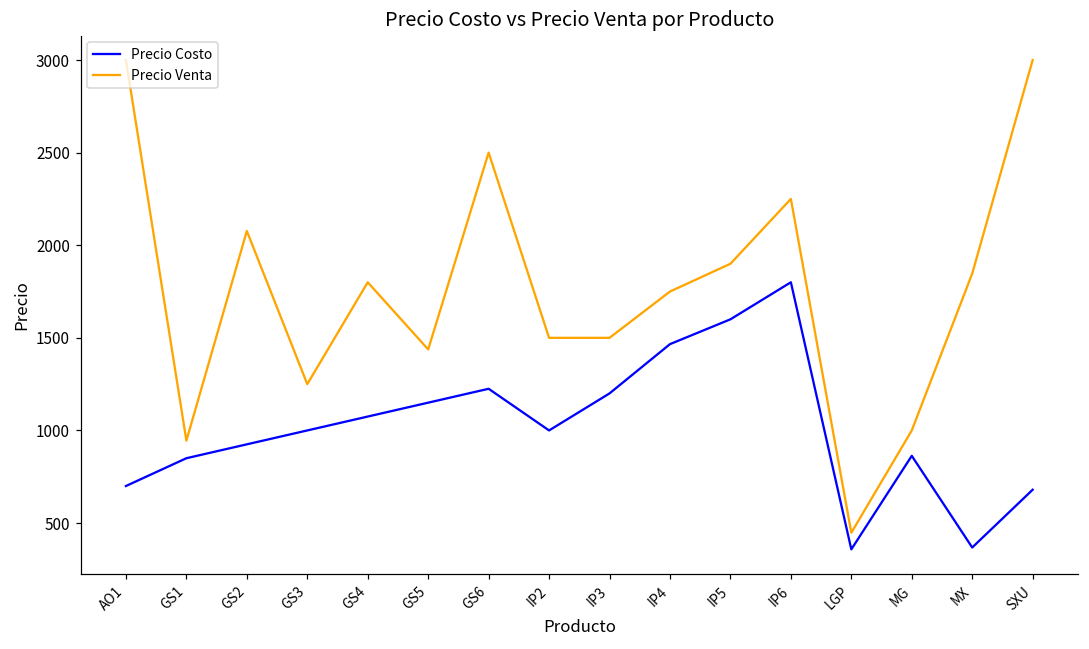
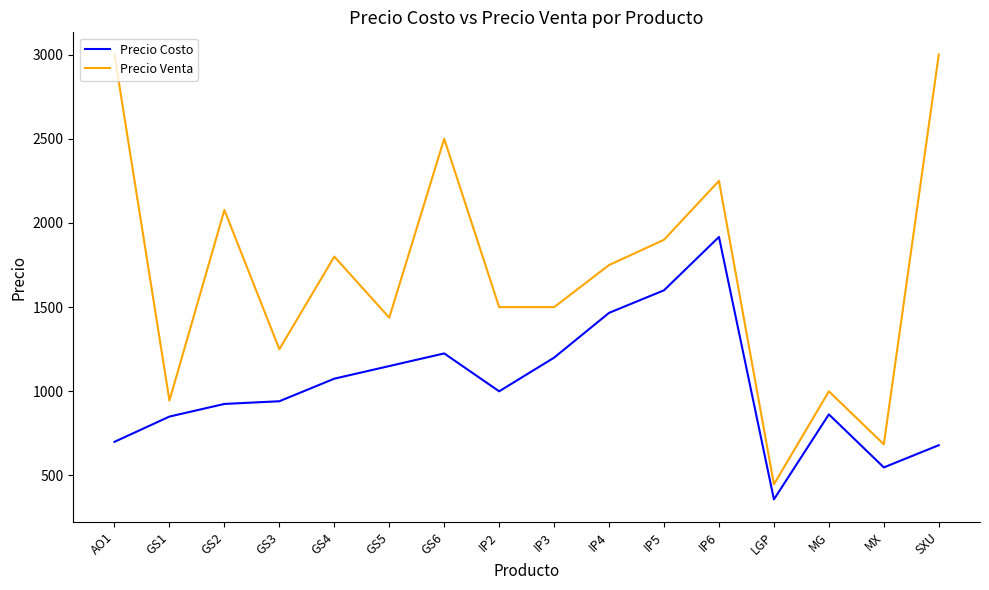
  {
    "Precio Costo": {
      "AO1": 700,
      "GS1": 850,
      "GS2": 930,
-     "GS3": 1000,
+     "GS3": 940,
      "GS4": 1080,
      "GS5": 1150,
      "GS6": 1230,
      "IP2": 1000,
      "IP3": 1200,
      "IP4": 1470,
      "IP5": 1600,
-     "IP6": 1800,
+     "IP6": 1920,
      "LGP": 360,
      "MG": 860,
-     "MX": 370,
+     "MX": 550,
      "SXU": 680
    },
    "Precio Venta": {
      "GS1": 950,
      "GS2": 2080,
      "GS3": 1250,
      "GS4": 1800,
      "GS5": 1440,
      "GS6": 2500,
      "IP2": 1500,
      "IP3": 1500,
      "IP4": 1750,
      "IP5": 1900,
      "IP6": 2250,
      "LGP": 450,
      "MG": 1000,
-     "MX": 1850,
+     "MX": 690,
      "SXU": 3000
    }
  }
